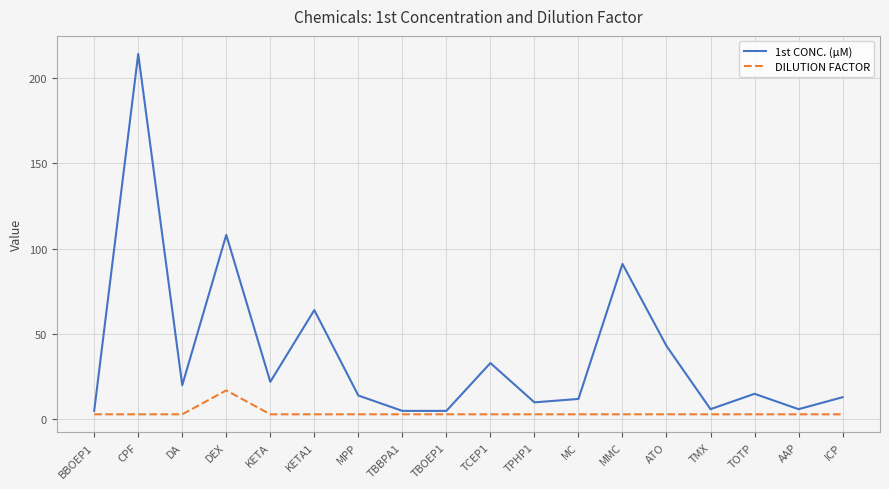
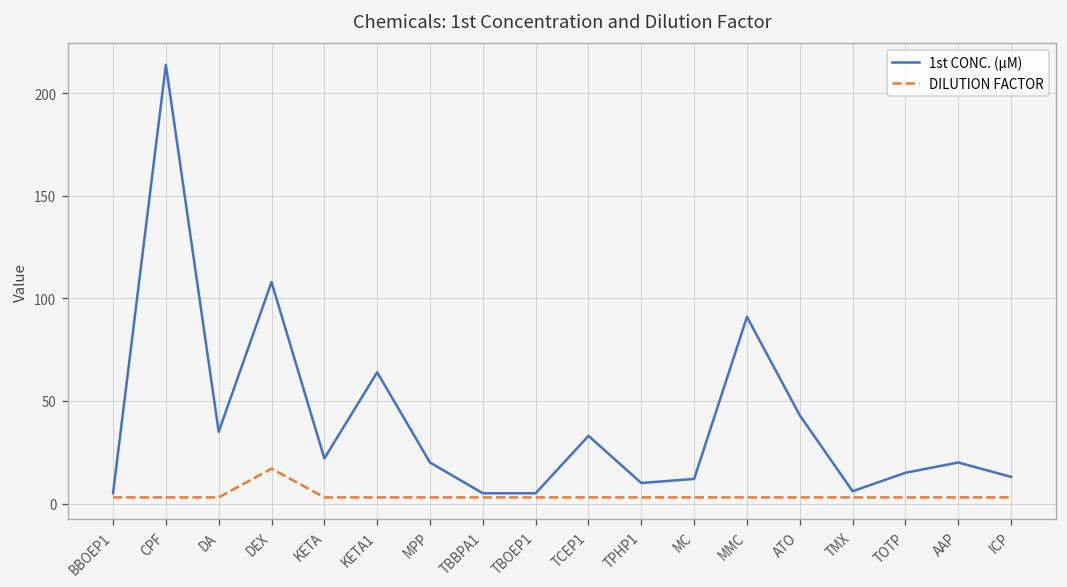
  {
    "1st CONC. (µM)": {
      "BBOEP1": 5,
      "CPF": 214,
-     "DA": 20,
+     "DA": 35,
      "DEX": 108,
      "KETA": 22,
      "KETA1": 64,
-     "MPP": 14,
+     "MPP": 20,
      "TBBPA1": 5,
      "TBOEP1": 5,
      "TCEP1": 33,
      "TPHP1": 10,
      "MC": 12,
      "MMC": 91,
      "ATO": 43,
      "TMX": 6,
      "TOTP": 15,
-     "AAP": 6,
+     "AAP": 20,
      "ICP": 13
    },
    "DILUTION FACTOR": {
      "BBOEP1": 3,
      "CPF": 3,
      "DA": 3,
      "DEX": 17,
      "KETA": 3,
      "KETA1": 3,
      "MPP": 3,
      "TBBPA1": 3,
      "TBOEP1": 3,
      "TCEP1": 3,
      "TPHP1": 3,
      "MC": 3,
      "MMC": 3,
      "ATO": 3,
      "TMX": 3,
      "TOTP": 3,
      "AAP": 3,
      "ICP": 3
    }
  }
